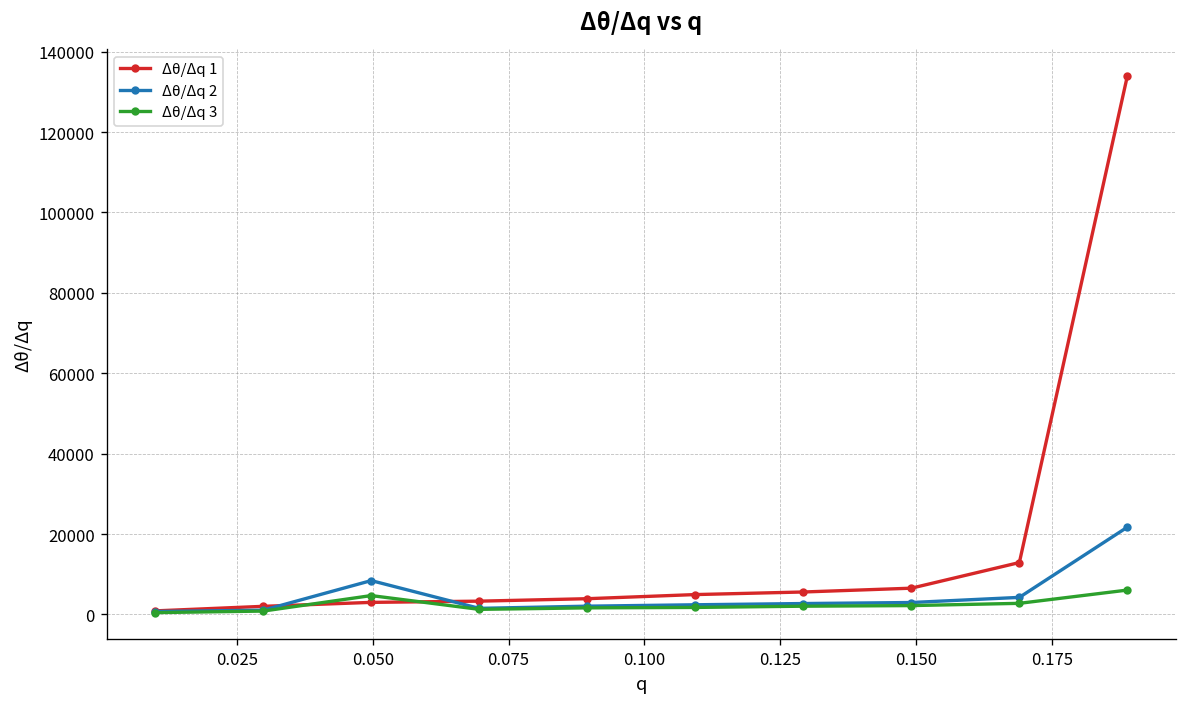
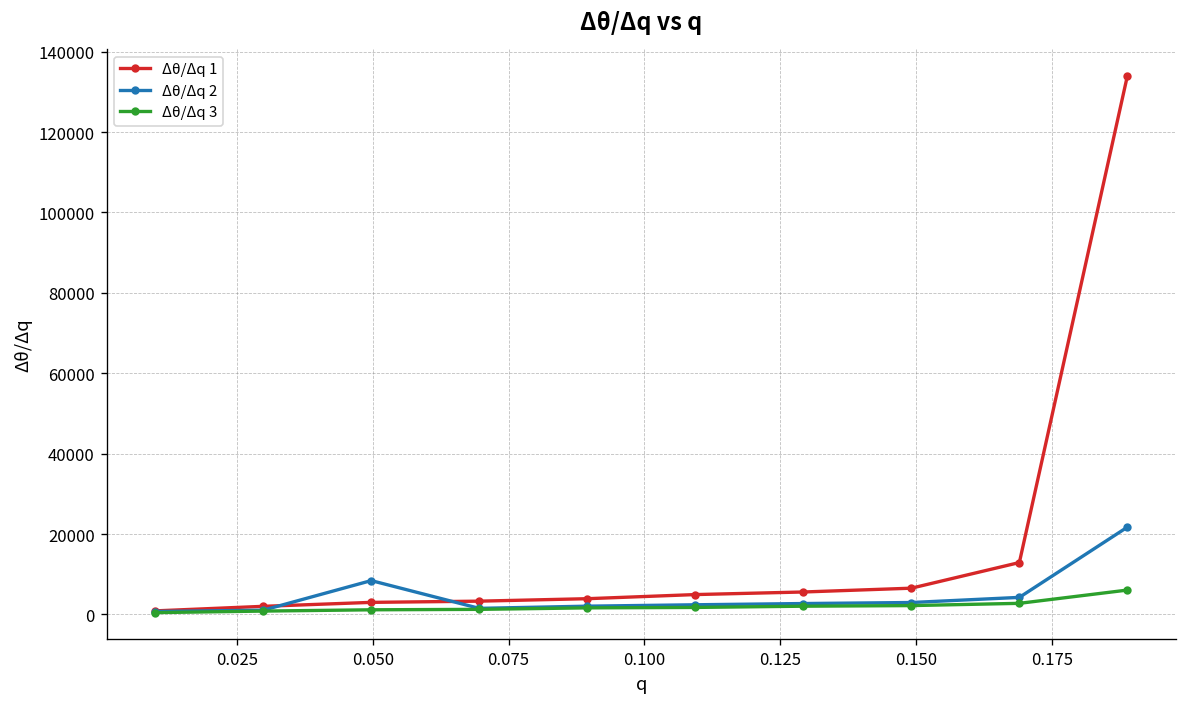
  {
    "Δθ/Δq 1": {
      "0.050": 3000
    },
    "Δθ/Δq 2": {
      "0.050": 8000
    },
    "Δθ/Δq 3": {
-     "0.050": 5000
+     "0.050": 1000
    }
  }
